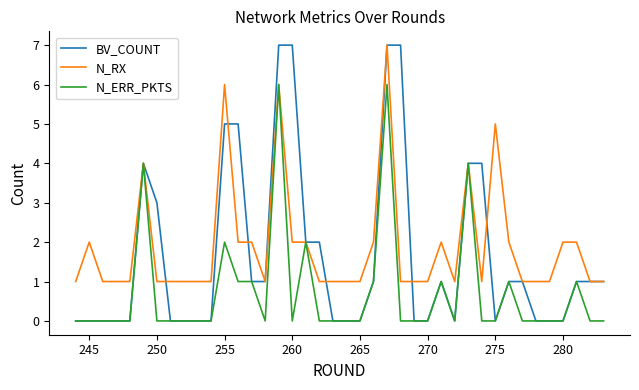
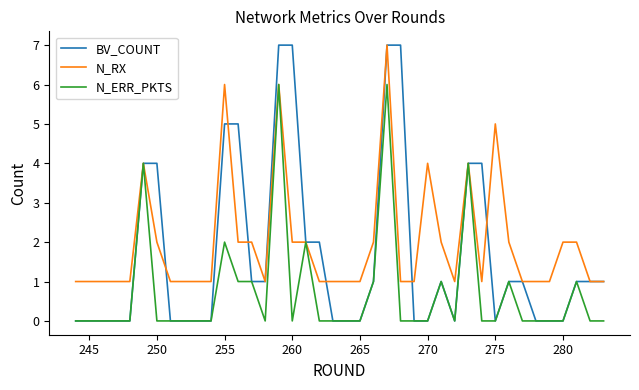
  {
    "BV_COUNT": {
-     "250": 3,
+     "250": 4,
      "255": 5,
      "260": 7
    },
    "N_RX": {
-     "245": 2,
-     "250": 1,
+     "245": 1,
+     "250": 2,
      "255": 6,
      "260": 2,
      "265": 1,
-     "270": 1,
+     "270": 4,
      "275": 5,
      "280": 2
    },
    "N_ERR_PKTS": {
      "250": 0,
      "255": 2,
      "260": 0
    }
  }
